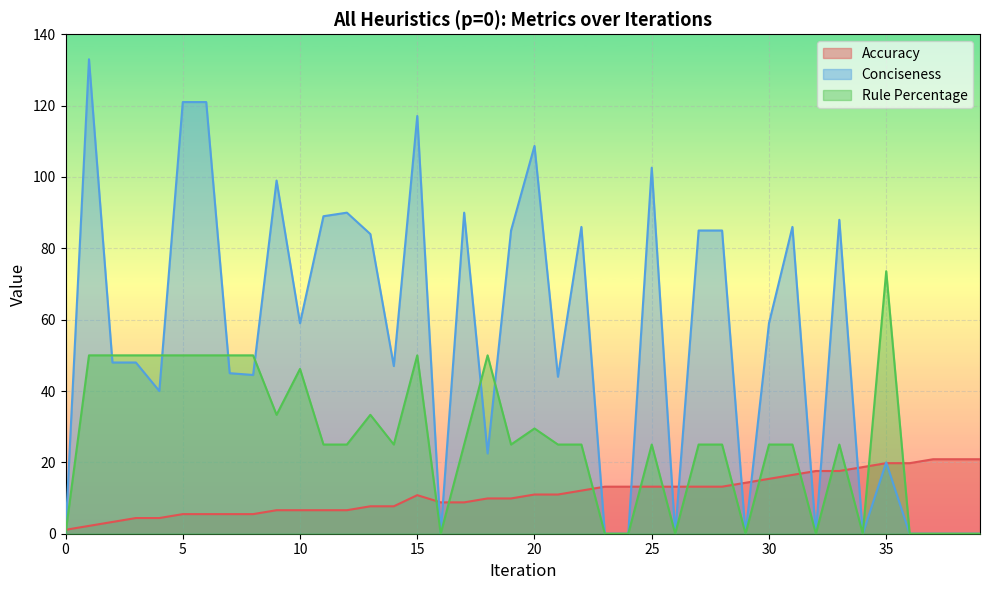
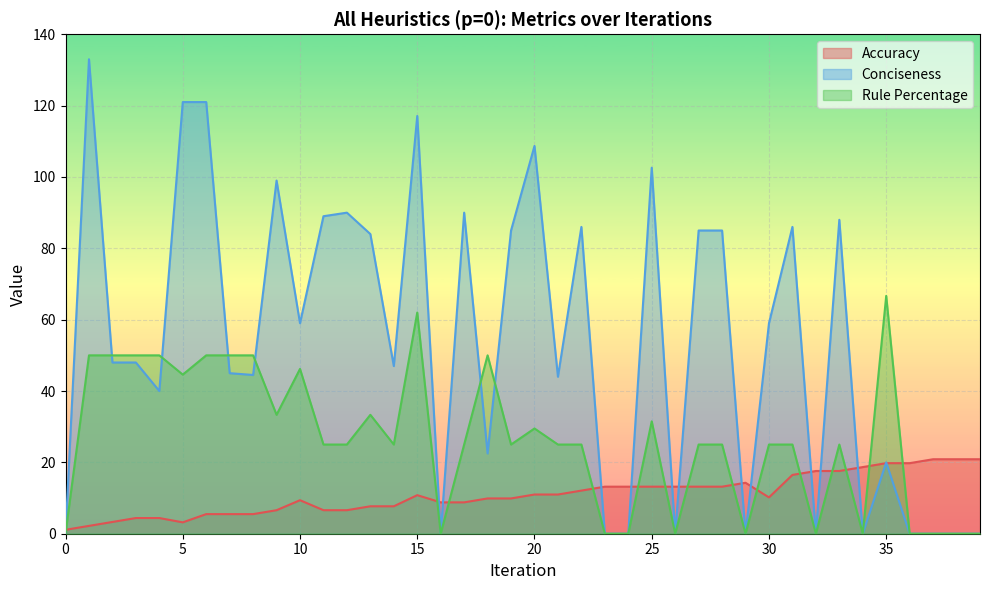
  {
    "Accuracy": {
      "0": 1,
-     "5": 5,
-     "10": 7,
+     "5": 3,
+     "10": 9,
      "15": 11,
      "20": 11,
      "25": 13,
-     "30": 15
+     "30": 10
    },
    "Conciseness": {
      "5": 121,
      "10": 59,
      "15": 117,
      "20": 109,
      "25": 103,
      "30": 59
    },
    "Rule Percentage": {
-     "5": 50,
+     "5": 45,
      "10": 46,
-     "15": 50,
+     "15": 62,
      "20": 30,
-     "25": 25,
+     "25": 32,
      "30": 25,
-     "35": 74
+     "35": 67
    }
  }
